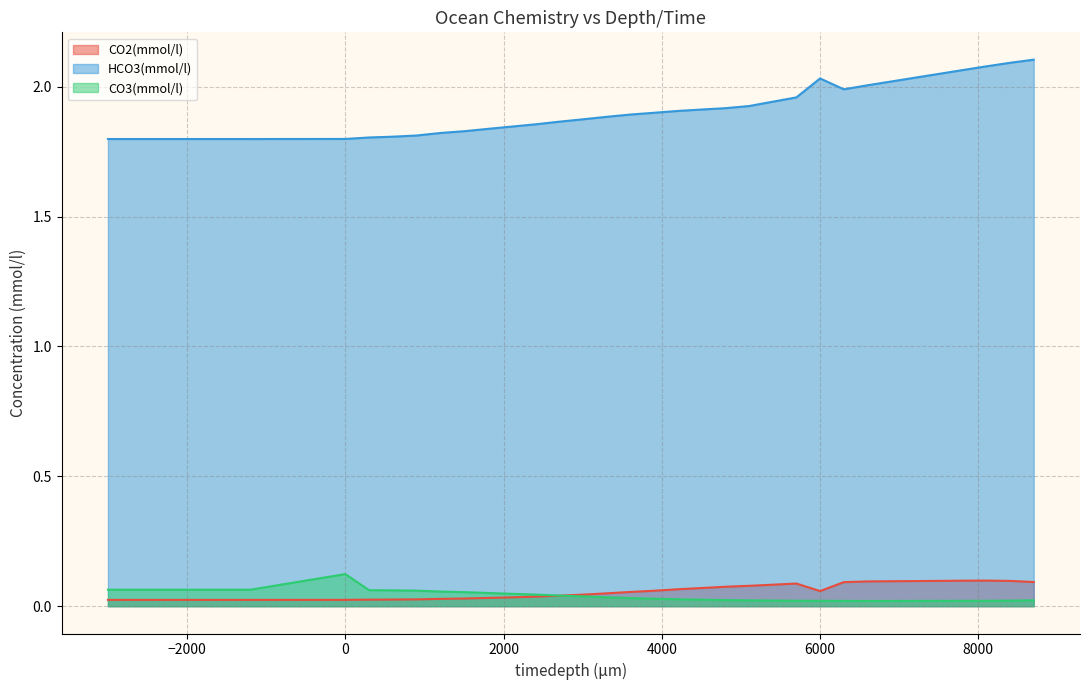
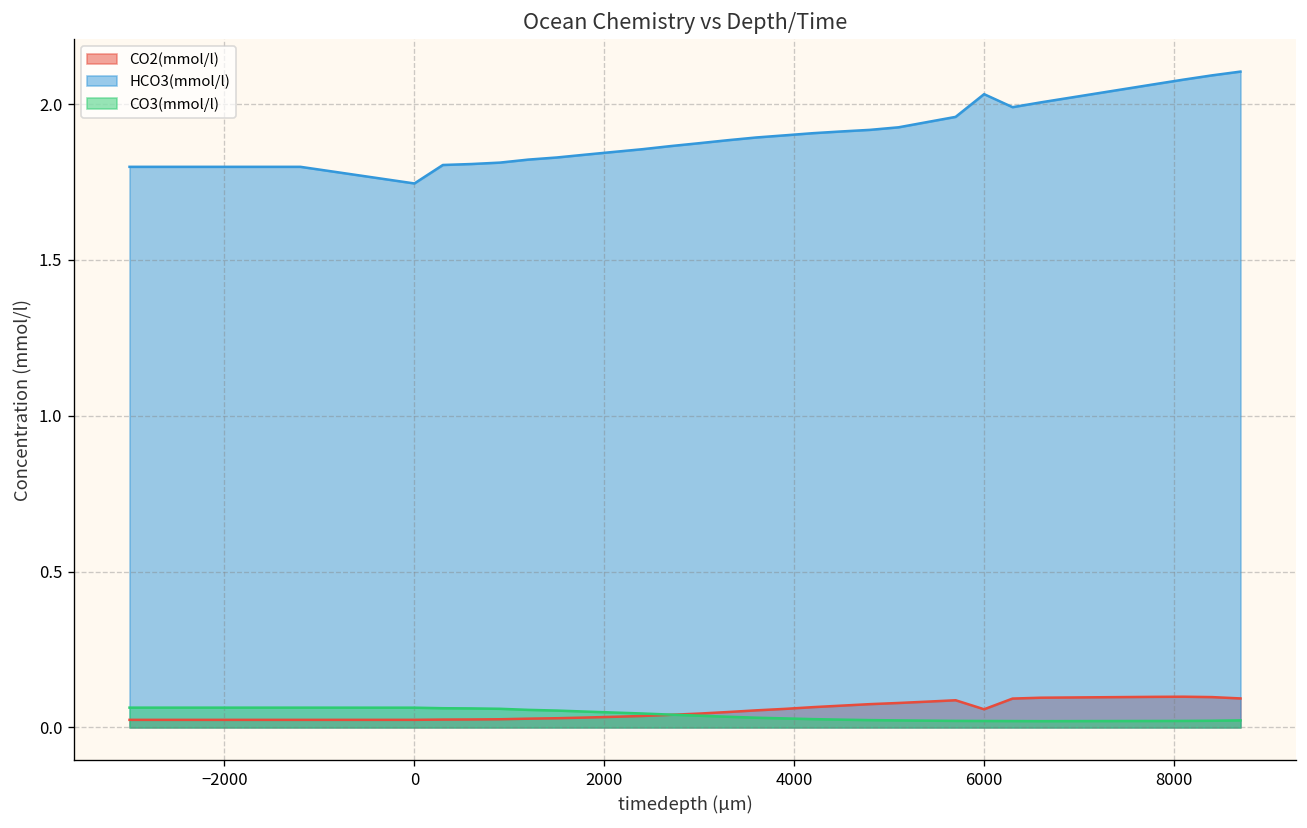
  {
    "CO2(mmol/l)": {
      "0": 0.02,
      "6000": 0.06
    },
    "HCO3(mmol/l)": {
-     "0": 1.80,
+     "0": 1.75,
      "6000": 2.03
    },
    "CO3(mmol/l)": {
-     "0": 0.12,
+     "0": 0.06,
      "6000": 0.02
    }
  }
